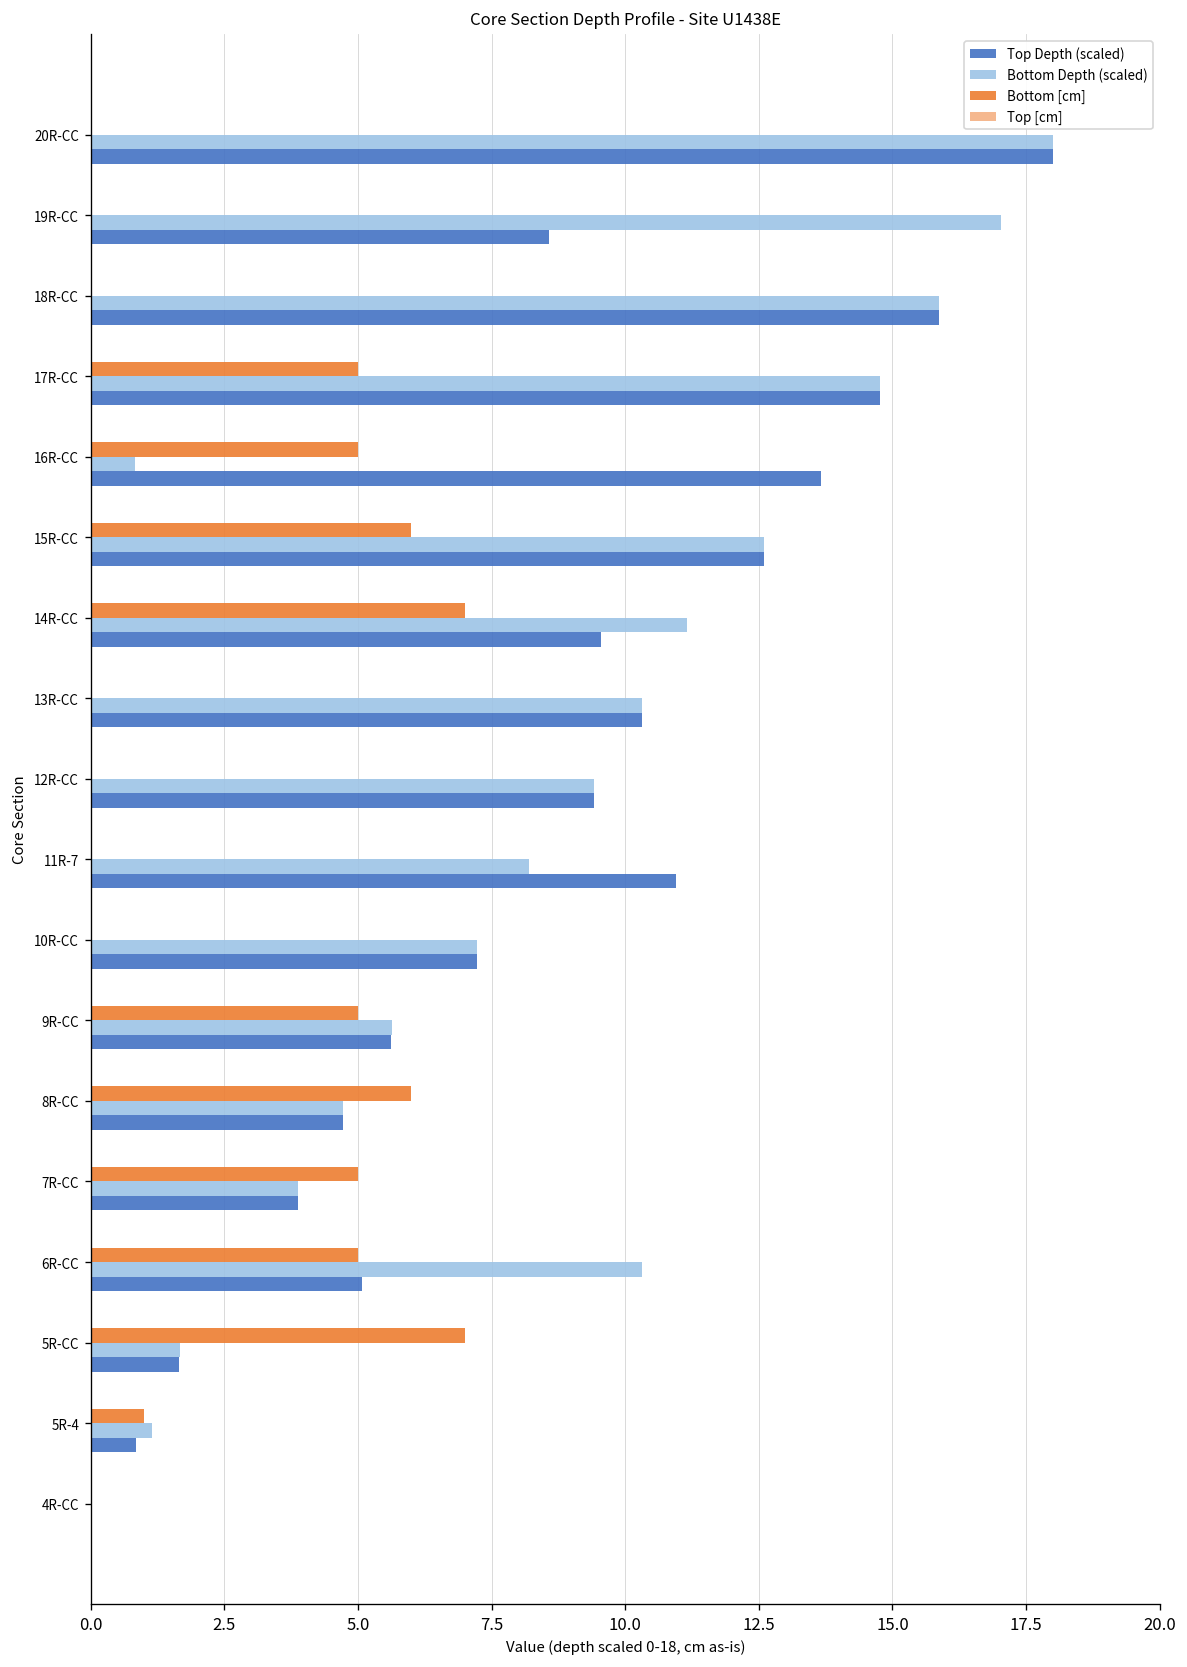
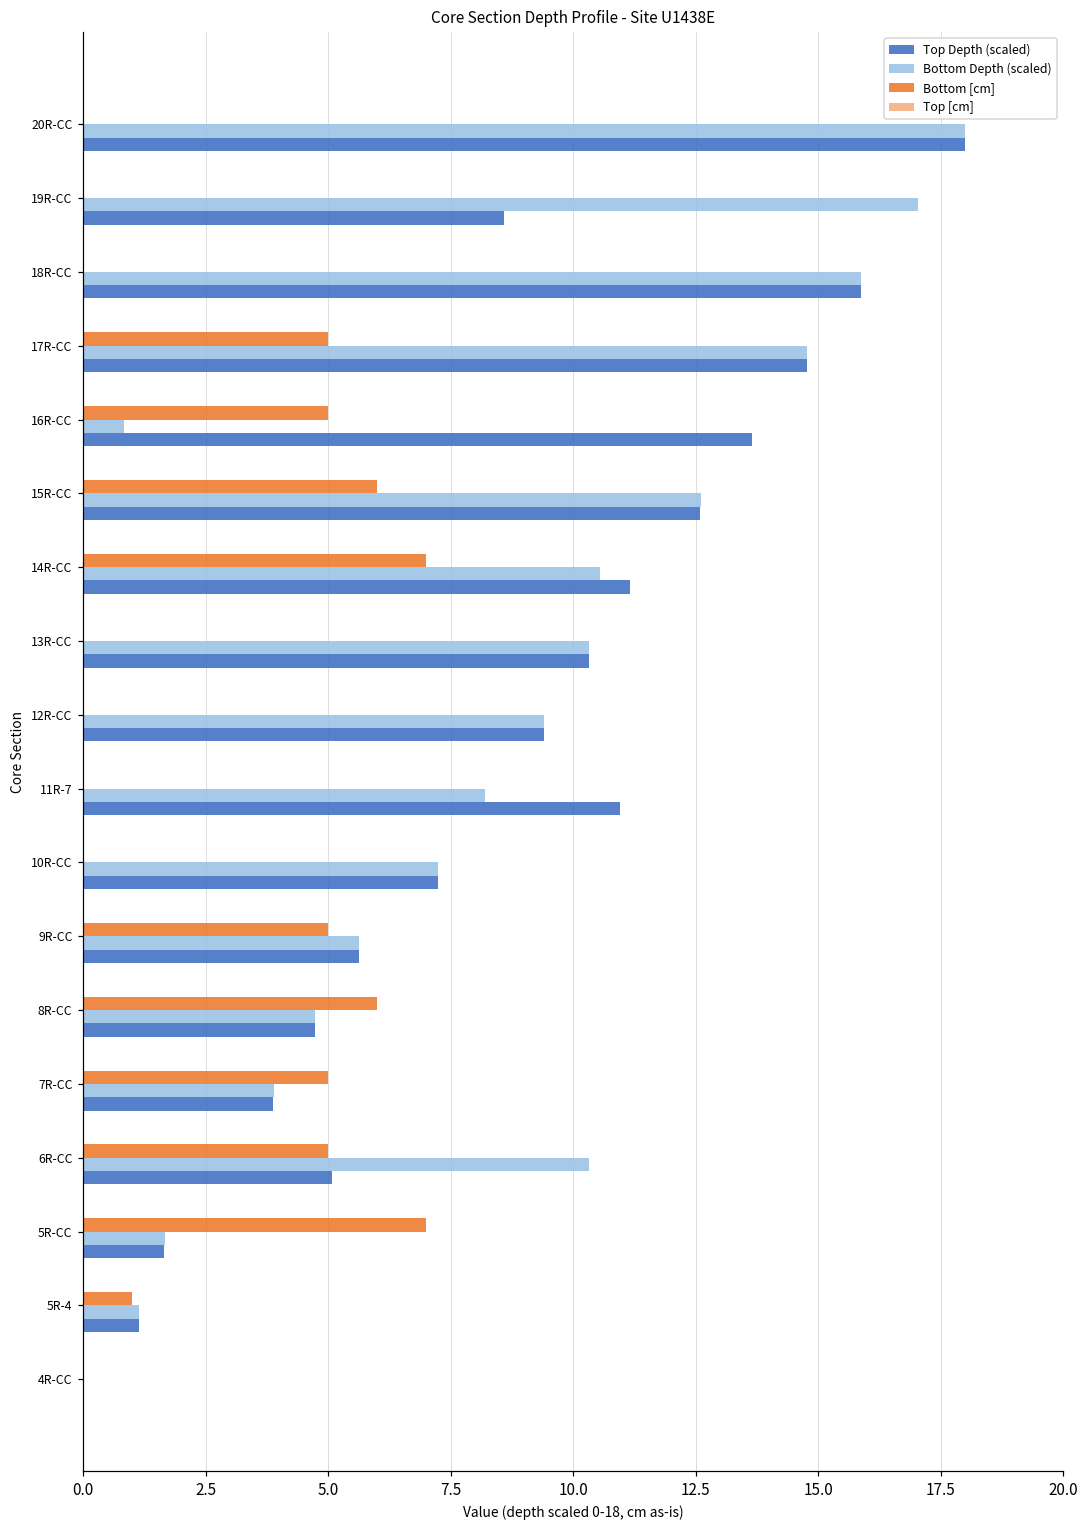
  {
    "Top Depth (scaled)": {
      "20R-CC": 18.0,
      "19R-CC": 8.6,
      "18R-CC": 15.9,
      "17R-CC": 14.8,
      "16R-CC": 13.7,
      "15R-CC": 12.6,
-     "14R-CC": 9.6,
+     "14R-CC": 11.2,
      "13R-CC": 10.3,
      "12R-CC": 9.4,
      "11R-7": 11.0,
      "10R-CC": 7.2,
      "9R-CC": 5.6,
      "8R-CC": 4.7,
      "7R-CC": 3.9,
      "6R-CC": 5.1,
      "5R-CC": 1.7,
-     "5R-4": 0.8,
+     "5R-4": 1.1,
      "4R-CC": 0.0
    },
    "Bottom Depth (scaled)": {
      "20R-CC": 18.0,
      "19R-CC": 17.0,
      "18R-CC": 15.9,
      "17R-CC": 14.8,
      "16R-CC": 0.8,
      "15R-CC": 12.6,
-     "14R-CC": 11.2,
+     "14R-CC": 10.5,
      "13R-CC": 10.3,
      "12R-CC": 9.4,
      "11R-7": 8.2,
      "10R-CC": 7.2,
      "9R-CC": 5.6,
      "8R-CC": 4.7,
      "7R-CC": 3.9,
      "6R-CC": 10.3,
      "5R-CC": 1.7,
      "5R-4": 1.1,
      "4R-CC": 0.0
    },
    "Bottom [cm]": {
      "20R-CC": 0.0,
      "19R-CC": 0.0,
      "18R-CC": 0.0,
      "17R-CC": 5.0,
      "16R-CC": 5.0,
      "15R-CC": 6.0,
      "14R-CC": 7.0,
      "13R-CC": 0.0,
      "12R-CC": 0.0,
      "11R-7": 0.0,
      "10R-CC": 0.0,
      "9R-CC": 5.0,
      "8R-CC": 6.0,
      "7R-CC": 5.0,
      "6R-CC": 5.0,
      "5R-CC": 7.0,
      "5R-4": 1.0,
      "4R-CC": 0.0
    },
    "Top [cm]": {
      "20R-CC": 0.0,
      "19R-CC": 0.0,
      "18R-CC": 0.0,
      "17R-CC": 0.0,
      "16R-CC": 0.0,
      "15R-CC": 0.0,
      "14R-CC": 0.0,
      "13R-CC": 0.0,
      "12R-CC": 0.0,
      "11R-7": 0.0,
      "10R-CC": 0.0,
      "9R-CC": 0.0,
      "8R-CC": 0.0,
      "7R-CC": 0.0,
      "6R-CC": 0.0,
      "5R-CC": 0.0,
      "5R-4": 0.0,
      "4R-CC": 0.0
    }
  }
